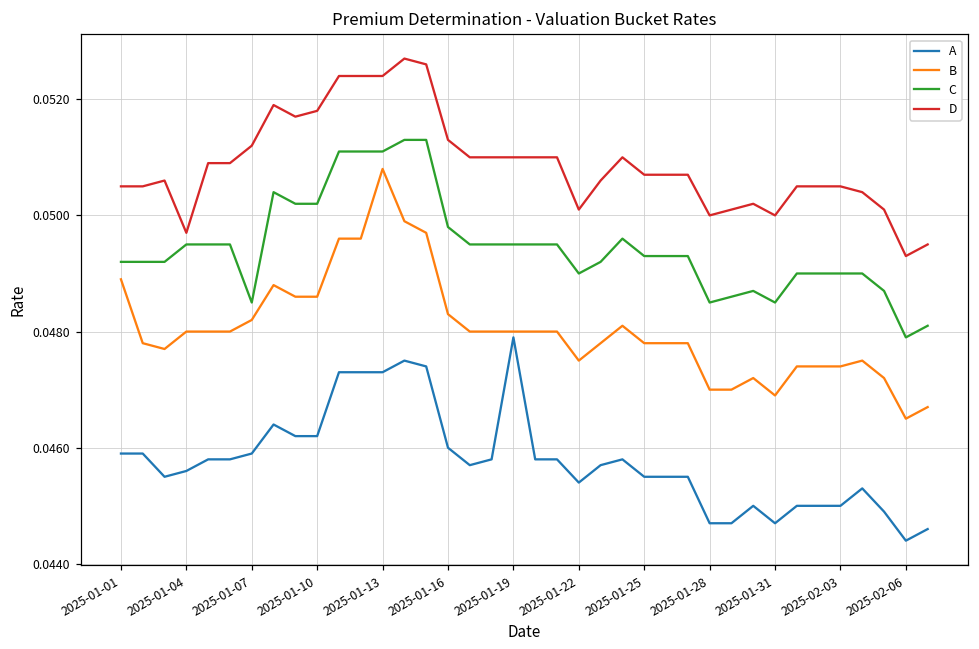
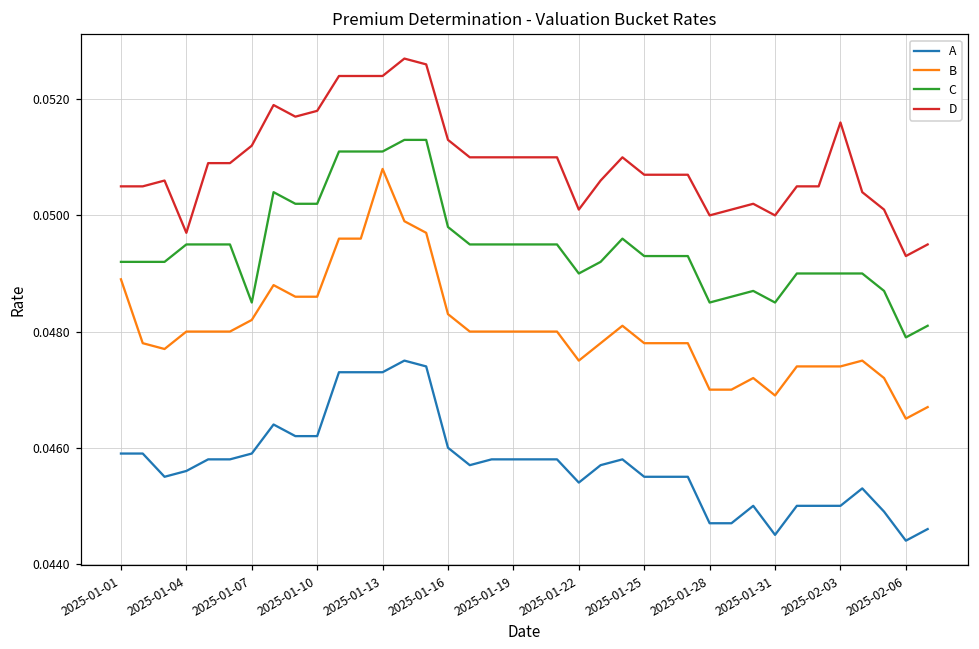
  {
    "A": {
      "2025-01-01": 0.0459,
      "2025-01-04": 0.0456,
      "2025-01-07": 0.0459,
      "2025-01-10": 0.0462,
      "2025-01-13": 0.0473,
      "2025-01-16": 0.0460,
-     "2025-01-19": 0.0479,
+     "2025-01-19": 0.0458,
      "2025-01-22": 0.0454,
      "2025-01-25": 0.0455,
      "2025-01-28": 0.0447,
-     "2025-01-31": 0.0447,
+     "2025-01-31": 0.0445,
      "2025-02-03": 0.0450,
      "2025-02-06": 0.0444
    },
    "B": {
      "2025-01-01": 0.0489,
      "2025-01-04": 0.0480,
      "2025-01-07": 0.0482,
      "2025-01-10": 0.0486,
      "2025-01-13": 0.0508,
      "2025-01-16": 0.0483,
      "2025-01-19": 0.0480,
      "2025-01-22": 0.0475,
      "2025-01-25": 0.0478,
      "2025-01-28": 0.0470,
      "2025-01-31": 0.0469,
      "2025-02-03": 0.0474,
      "2025-02-06": 0.0465
    },
    "C": {
      "2025-01-01": 0.0492,
      "2025-01-04": 0.0495,
      "2025-01-07": 0.0485,
      "2025-01-10": 0.0502,
      "2025-01-13": 0.0511,
      "2025-01-16": 0.0498,
      "2025-01-19": 0.0495,
      "2025-01-22": 0.0490,
      "2025-01-25": 0.0493,
      "2025-01-28": 0.0485,
      "2025-01-31": 0.0485,
      "2025-02-03": 0.0490,
      "2025-02-06": 0.0479
    },
    "D": {
      "2025-01-01": 0.0505,
      "2025-01-04": 0.0497,
      "2025-01-07": 0.0512,
      "2025-01-10": 0.0518,
      "2025-01-13": 0.0524,
      "2025-01-16": 0.0513,
      "2025-01-19": 0.0510,
      "2025-01-22": 0.0501,
      "2025-01-25": 0.0507,
      "2025-01-28": 0.0500,
      "2025-01-31": 0.0500,
-     "2025-02-03": 0.0505,
+     "2025-02-03": 0.0516,
      "2025-02-06": 0.0493
    }
  }
